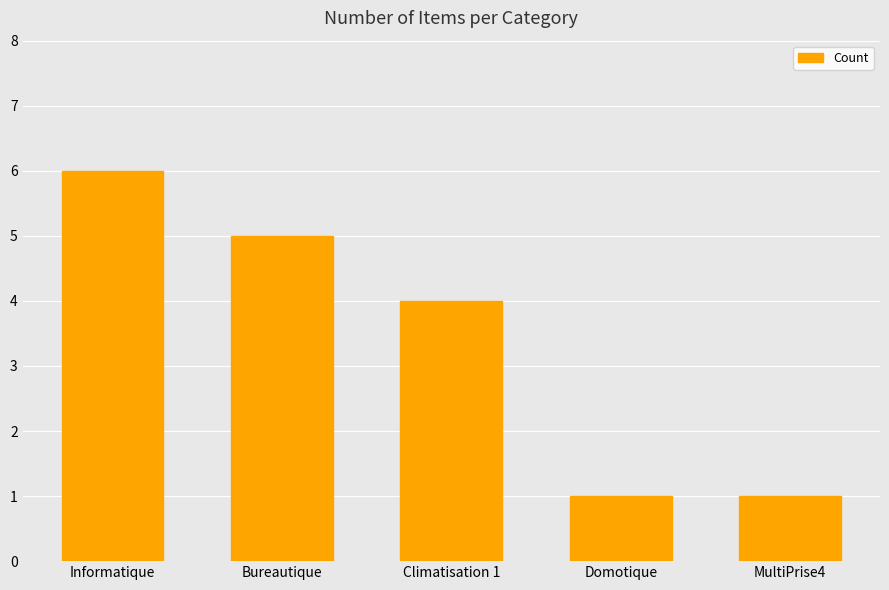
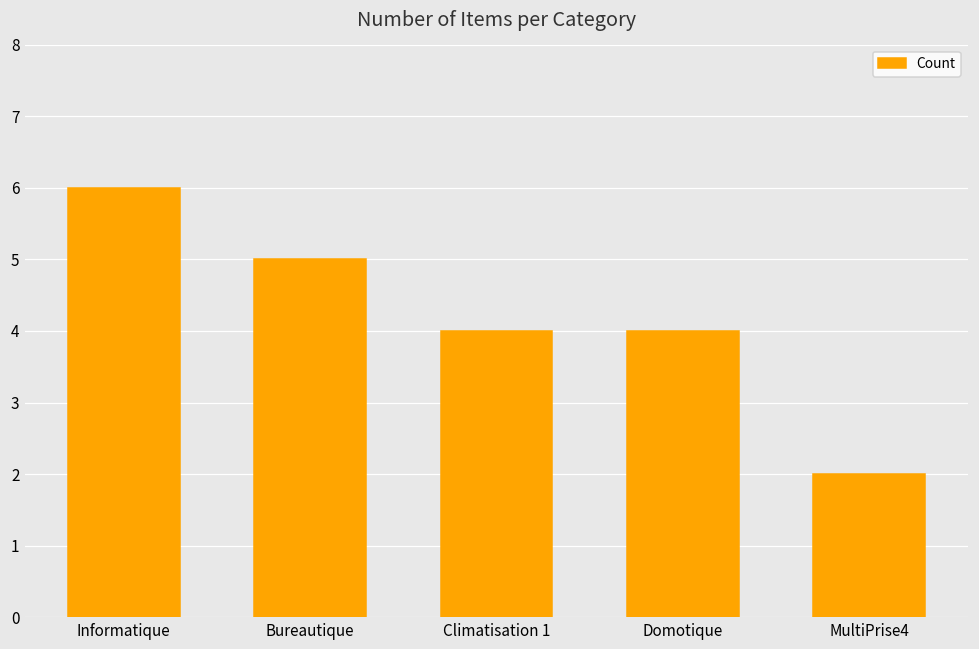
  {
    "Informatique": 6,
    "Bureautique": 5,
    "Climatisation 1": 4,
-   "Domotique": 1,
-   "MultiPrise4": 1
+   "Domotique": 4,
+   "MultiPrise4": 2
  }
